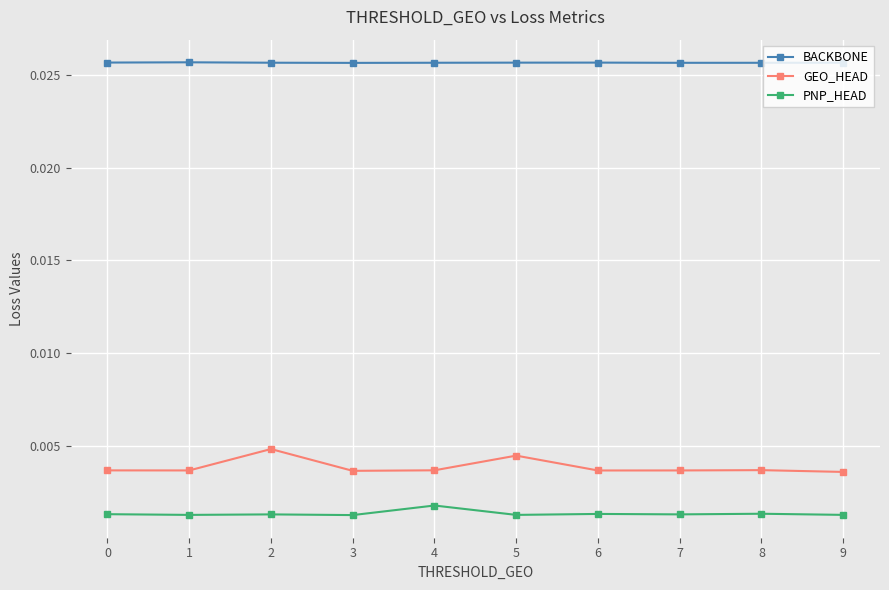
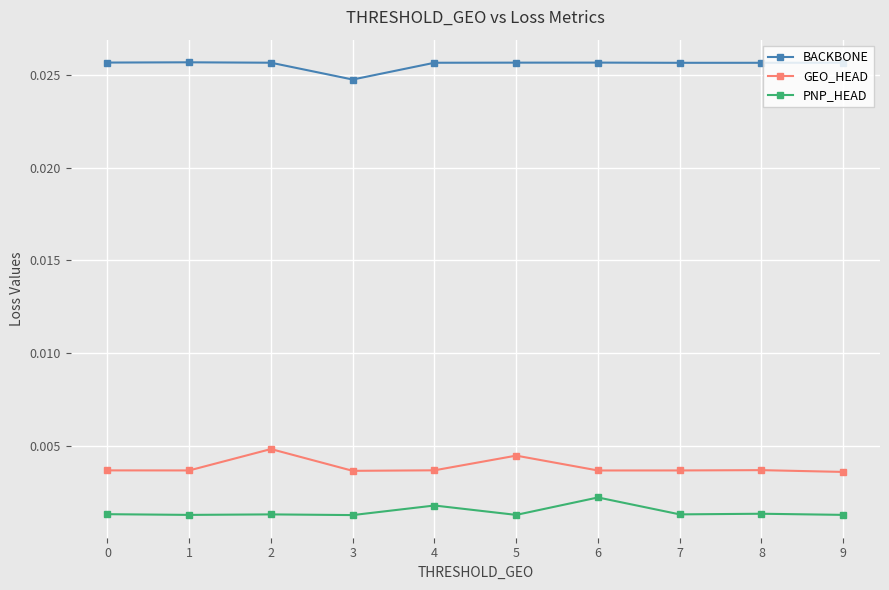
  {
    "BACKBONE": {
      "0": 0.0256,
      "1": 0.0257,
      "2": 0.0256,
-     "3": 0.0256,
+     "3": 0.0247,
      "4": 0.0256,
      "5": 0.0256,
      "6": 0.0256,
      "7": 0.0256,
      "8": 0.0256
    },
    "GEO_HEAD": {
      "0": 0.0037,
      "1": 0.0037,
      "2": 0.0049,
      "3": 0.0037,
      "4": 0.0037,
      "5": 0.0045,
      "6": 0.0037,
      "7": 0.0037,
      "8": 0.0037,
      "9": 0.0036
    },
    "PNP_HEAD": {
      "0": 0.0013,
      "1": 0.0013,
      "2": 0.0013,
      "3": 0.0013,
      "4": 0.0018,
      "5": 0.0013,
-     "6": 0.0014,
+     "6": 0.0022,
      "7": 0.0013,
      "8": 0.0014,
      "9": 0.0013
    }
  }
